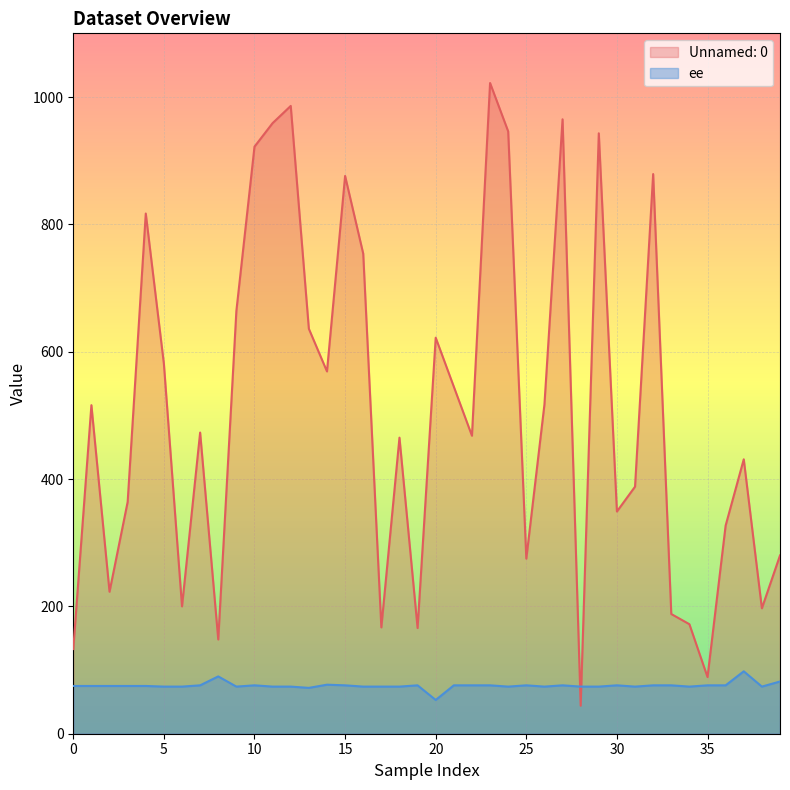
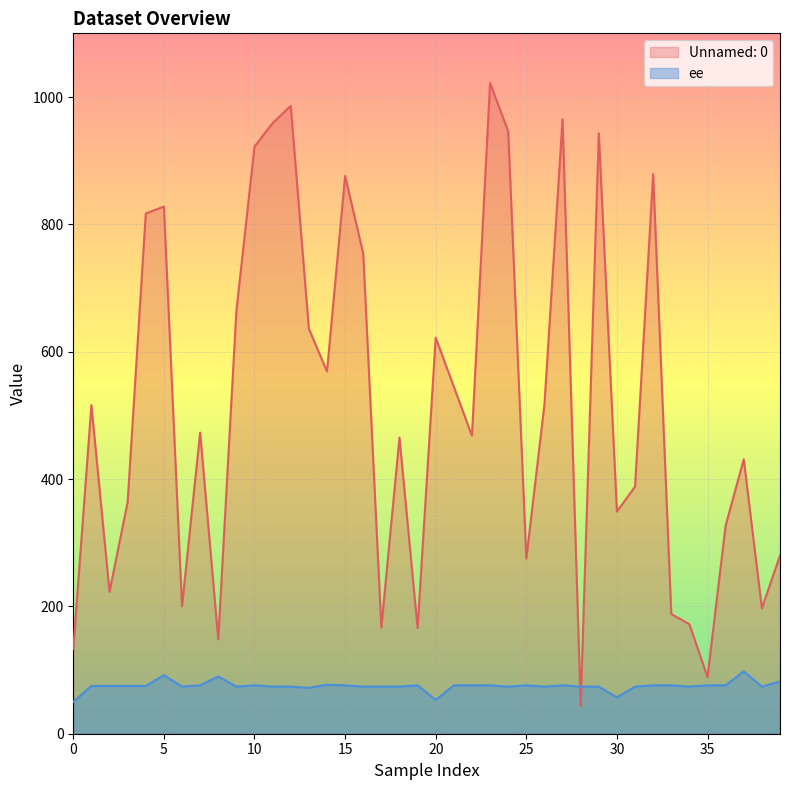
  {
    "Unnamed: 0": {
      "0": 130,
-     "5": 580,
+     "5": 830,
      "10": 920,
      "15": 880,
      "20": 620,
      "25": 280,
      "30": 350,
      "35": 90
    },
    "ee": {
-     "0": 80,
-     "5": 70,
+     "0": 50,
+     "5": 90,
      "10": 80,
      "15": 80,
      "20": 50,
      "25": 80,
-     "30": 80,
+     "30": 60,
      "35": 80
    }
  }
